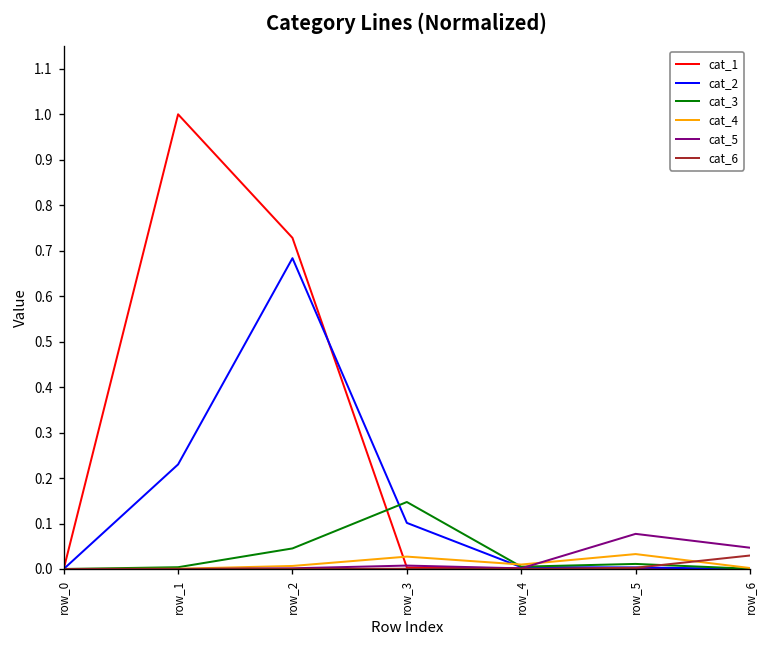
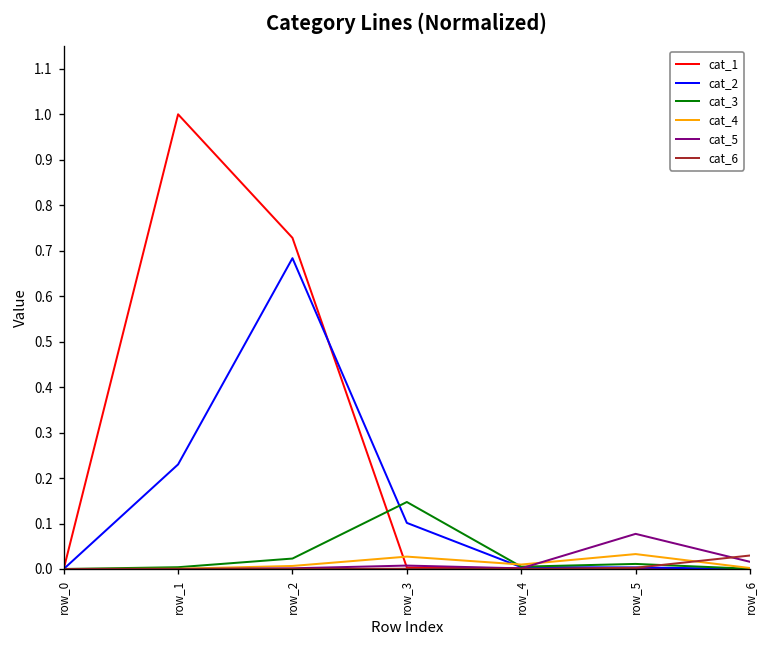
  {
    "cat_1": {
      "row_1": 1.00,
      "row_2": 0.73
    },
    "cat_2": {
      "row_1": 0.23,
      "row_2": 0.68,
      "row_3": 0.10
    },
    "cat_3": {
-     "row_2": 0.05,
+     "row_2": 0.02,
      "row_3": 0.15,
      "row_5": 0.01
    },
    "cat_4": {
      "row_3": 0.03,
      "row_5": 0.03
    },
    "cat_5": {
      "row_5": 0.08,
-     "row_6": 0.05
+     "row_6": 0.02
    },
    "cat_6": {
      "row_6": 0.03
    }
  }
